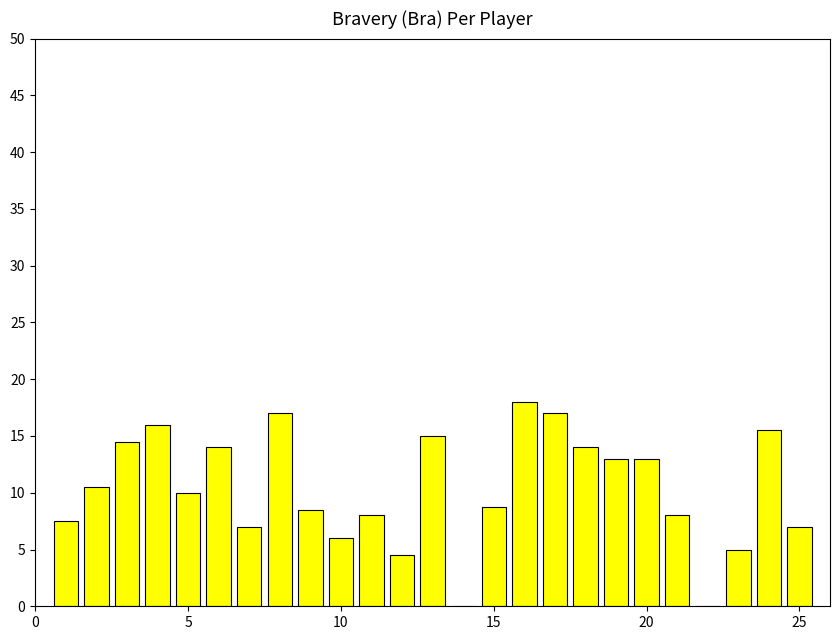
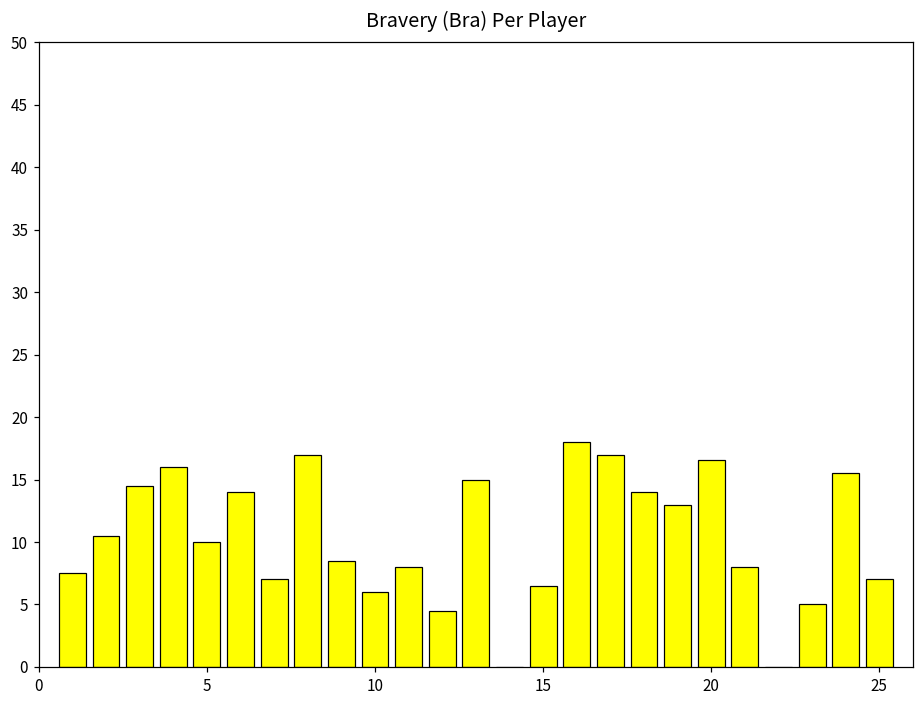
  {
    "5": 10.0,
    "10": 6.0,
-   "15": 8.7,
-   "20": 13.0,
+   "15": 6.5,
+   "20": 16.6,
    "25": 7.0
  }
